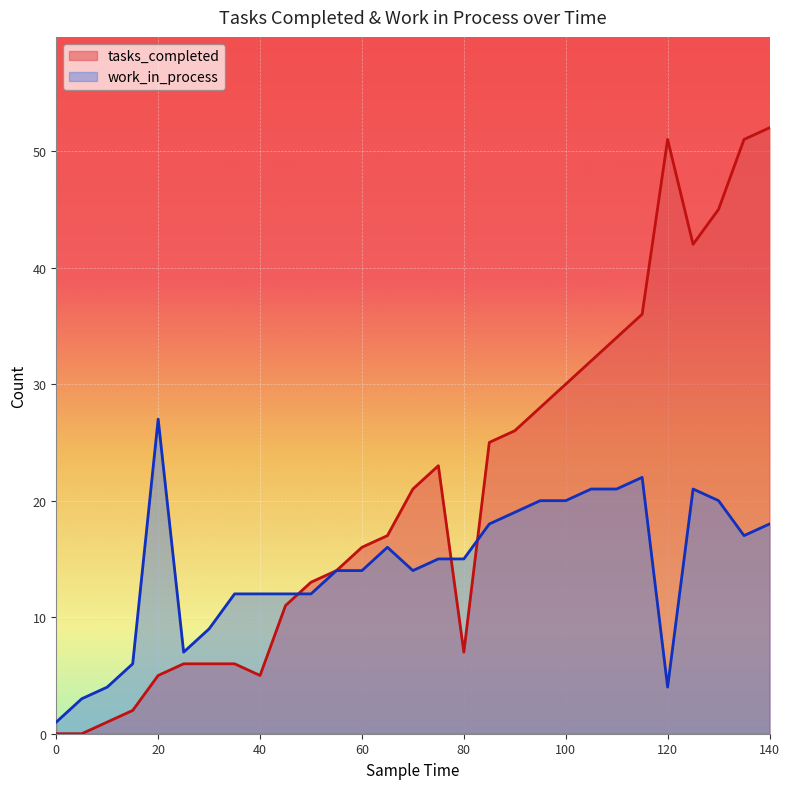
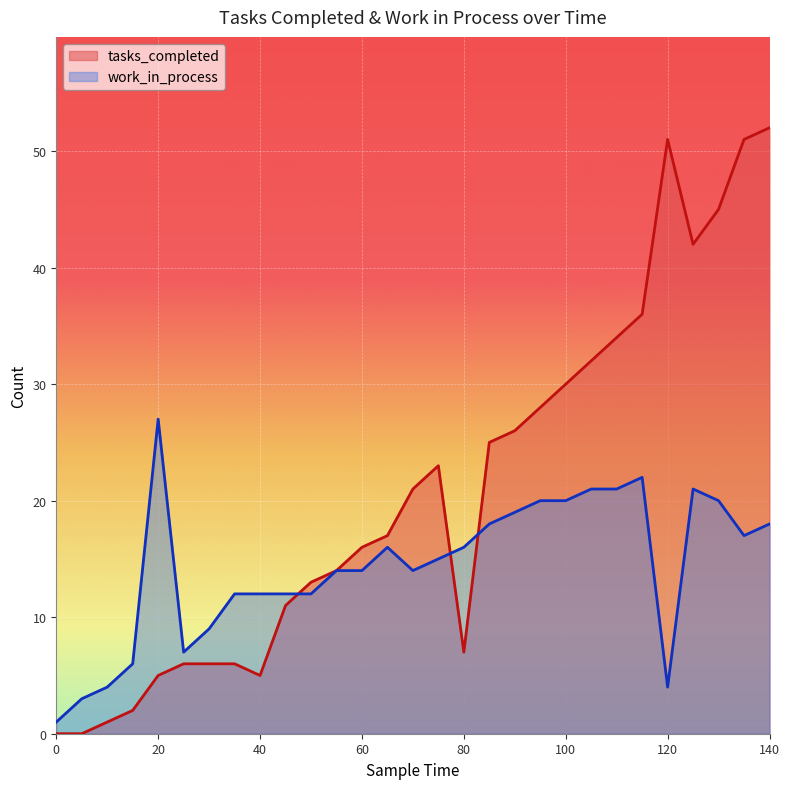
  {
    "tasks_completed": {
      "0": 0,
      "20": 5,
      "40": 5,
      "60": 16,
      "80": 7,
      "100": 30,
      "120": 51,
      "140": 52
    },
    "work_in_process": {
      "0": 1,
      "20": 27,
      "40": 12,
      "60": 14,
-     "80": 15,
+     "80": 16,
      "100": 20,
      "120": 4,
      "140": 18
    }
  }
